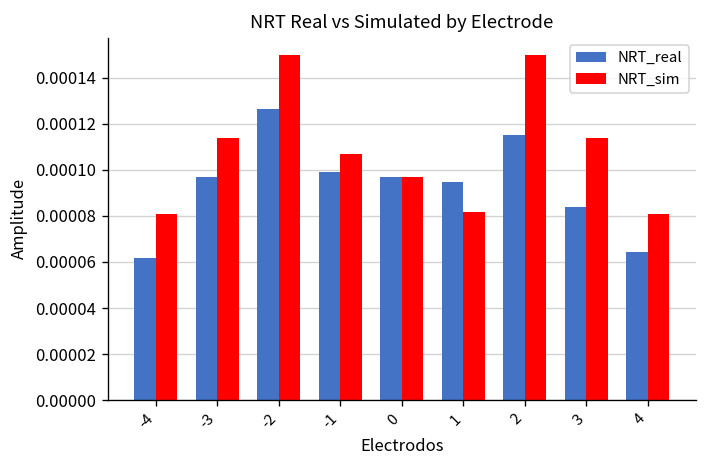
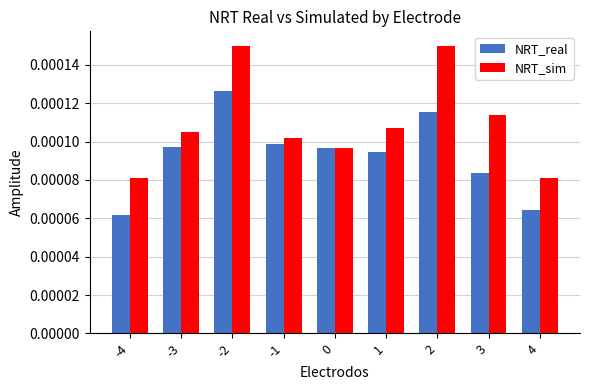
  {
    "NRT_real": {
      "-4": 0.000062,
      "-3": 0.000097,
      "-2": 0.000126,
      "-1": 0.000099,
      "0": 0.000097,
      "1": 0.000095,
      "2": 0.000115,
      "3": 0.000084,
      "4": 0.000064
    },
    "NRT_sim": {
      "-4": 0.000081,
-     "-3": 0.000114,
+     "-3": 0.000105,
      "-2": 0.000150,
-     "-1": 0.000107,
+     "-1": 0.000102,
      "0": 0.000097,
-     "1": 0.000082,
+     "1": 0.000107,
      "2": 0.000150,
      "3": 0.000114,
      "4": 0.000081
    }
  }
